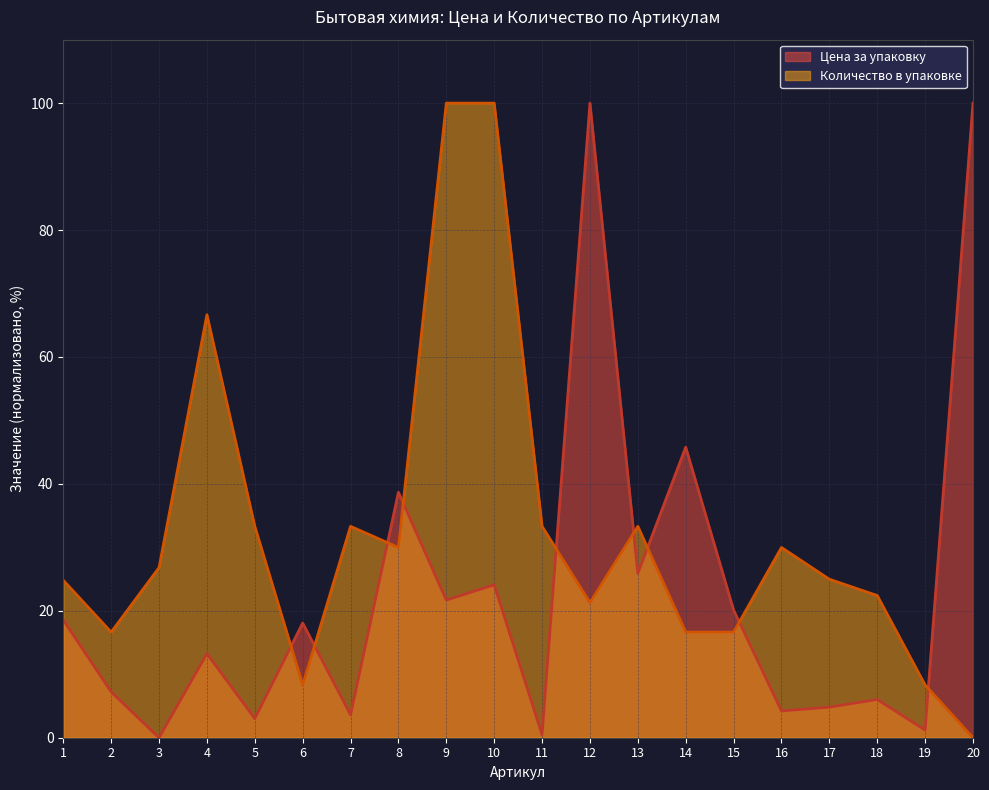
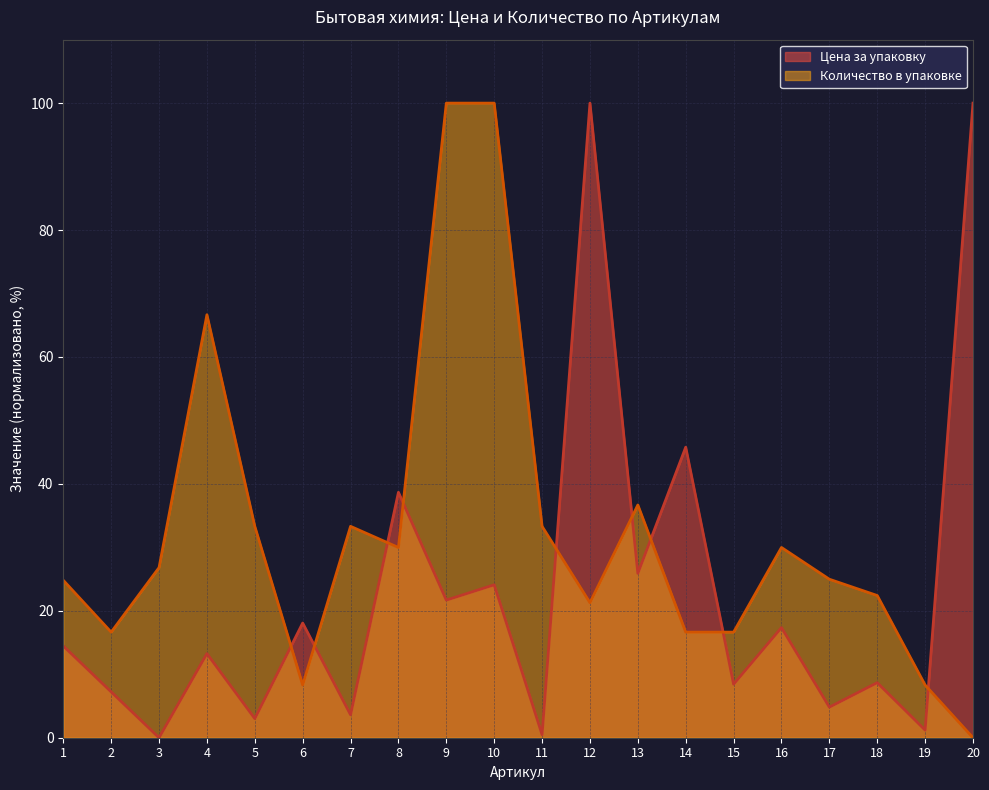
  {
    "Цена за упаковку": {
-     "1": 19,
+     "1": 14,
      "2": 7,
      "3": 0,
      "4": 13,
      "5": 3,
      "6": 18,
      "7": 4,
      "8": 39,
      "9": 22,
      "10": 24,
      "11": 0,
      "12": 100,
      "13": 26,
      "14": 46,
-     "15": 20,
-     "16": 4,
+     "15": 8,
+     "16": 17,
      "17": 5,
-     "18": 6,
+     "18": 9,
      "19": 1,
      "20": 100
    },
    "Количество в упаковке": {
      "1": 25,
      "2": 17,
      "3": 27,
      "4": 67,
      "5": 33,
      "6": 8,
      "7": 33,
      "8": 30,
      "9": 100,
      "10": 100,
      "11": 33,
      "12": 21,
-     "13": 33,
+     "13": 37,
      "14": 17,
      "15": 17,
      "16": 30,
      "17": 25,
      "18": 22,
      "19": 8,
      "20": 0
    }
  }
